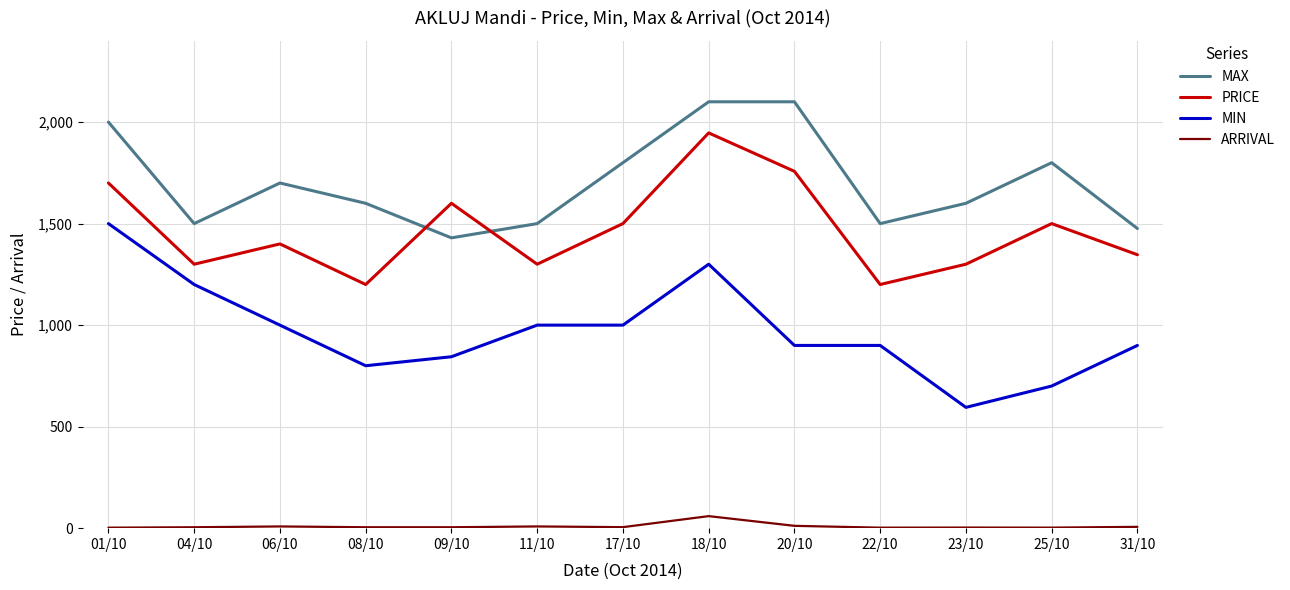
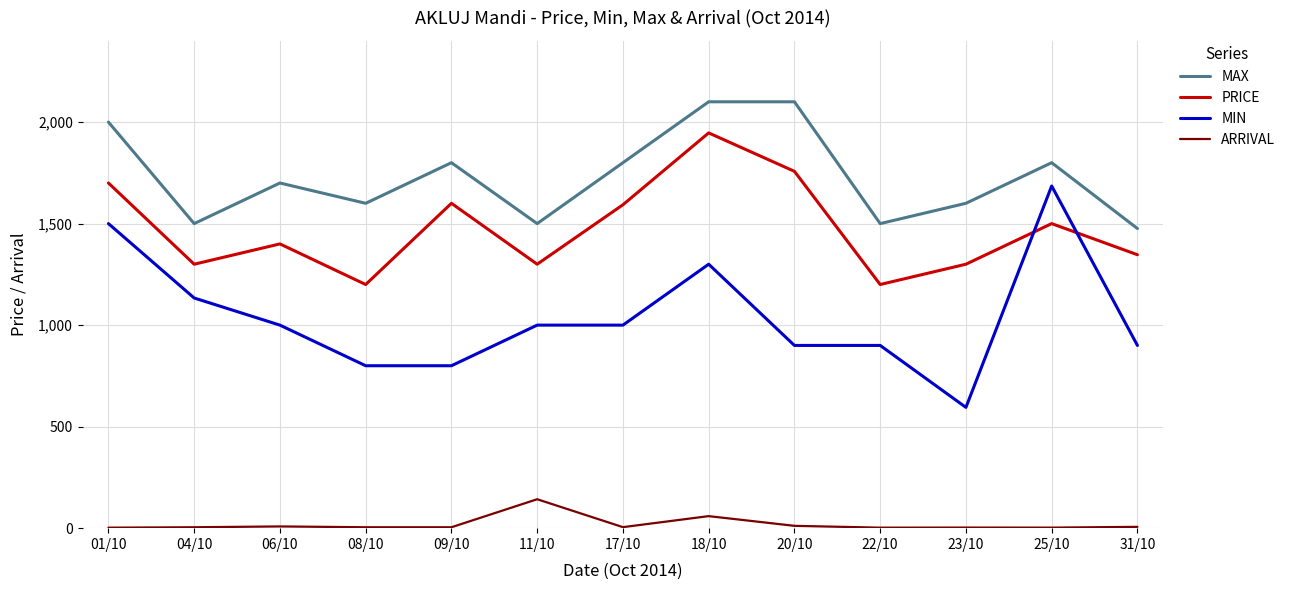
  {
    "MAX": {
      "01/10": "2,000",
      "04/10": "1,500",
      "06/10": "1,700",
      "08/10": "1,600",
-     "09/10": "1,430",
+     "09/10": "1,800",
      "11/10": "1,500",
      "17/10": "1,800",
      "18/10": "2,100",
      "20/10": "2,100",
      "22/10": "1,500",
      "23/10": "1,600",
      "25/10": "1,800",
      "31/10": "1,480"
    },
    "PRICE": {
      "01/10": "1,700",
      "04/10": "1,300",
      "06/10": "1,400",
      "08/10": "1,200",
      "09/10": "1,600",
      "11/10": "1,300",
-     "17/10": "1,500",
+     "17/10": "1,590",
      "18/10": "1,950",
      "20/10": "1,760",
      "22/10": "1,200",
      "23/10": "1,300",
      "25/10": "1,500",
      "31/10": "1,350"
    },
    "MIN": {
      "01/10": "1,500",
-     "04/10": "1,200",
+     "04/10": "1,130",
      "06/10": "1,000",
      "08/10": "800",
-     "09/10": "840",
+     "09/10": "800",
      "11/10": "1,000",
      "17/10": "1,000",
      "18/10": "1,300",
      "20/10": "900",
      "22/10": "900",
      "23/10": "590",
-     "25/10": "700",
+     "25/10": "1,690",
      "31/10": "900"
    },
    "ARRIVAL": {
      "01/10": "0",
      "04/10": "0",
      "06/10": "10",
      "08/10": "0",
      "09/10": "0",
-     "11/10": "10",
+     "11/10": "140",
      "17/10": "10",
      "18/10": "60",
      "20/10": "10",
      "22/10": "0",
      "23/10": "0",
      "25/10": "0",
      "31/10": "10"
    }
  }
